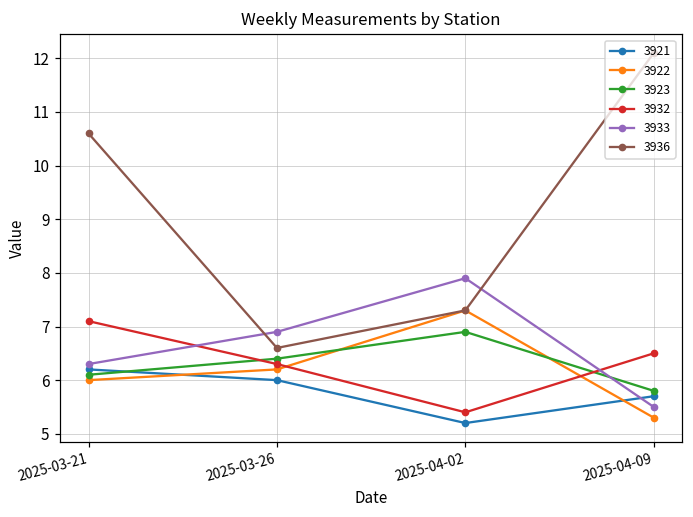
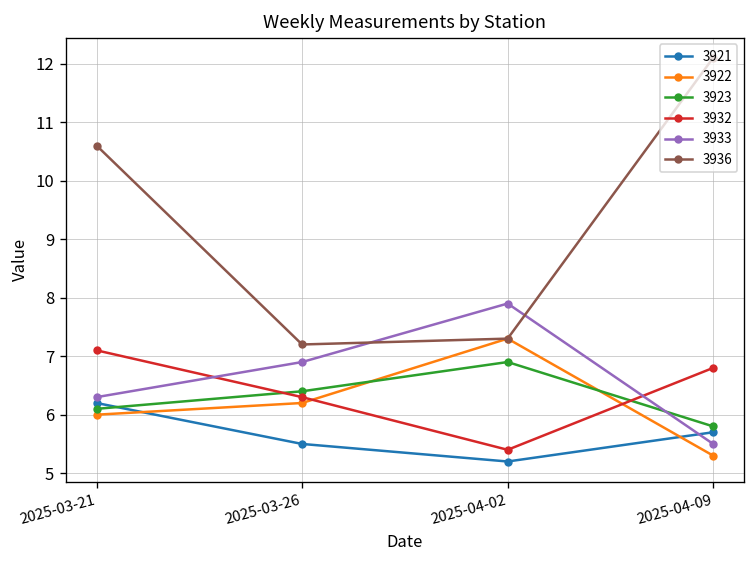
  {
    "3921": {
      "2025-03-21": 6.2,
-     "2025-03-26": 6.0,
+     "2025-03-26": 5.5,
      "2025-04-02": 5.2,
      "2025-04-09": 5.7
    },
    "3922": {
      "2025-03-21": 6.0,
      "2025-03-26": 6.2,
      "2025-04-09": 5.3
    },
    "3923": {
      "2025-03-21": 6.1,
      "2025-03-26": 6.4,
      "2025-04-02": 6.9,
      "2025-04-09": 5.8
    },
    "3932": {
      "2025-03-21": 7.1,
      "2025-03-26": 6.3,
      "2025-04-02": 5.4,
-     "2025-04-09": 6.5
+     "2025-04-09": 6.8
    },
    "3933": {
      "2025-03-21": 6.3,
      "2025-03-26": 6.9,
      "2025-04-02": 7.9,
      "2025-04-09": 5.5
    },
    "3936": {
      "2025-03-21": 10.6,
-     "2025-03-26": 6.6
+     "2025-03-26": 7.2
    }
  }
